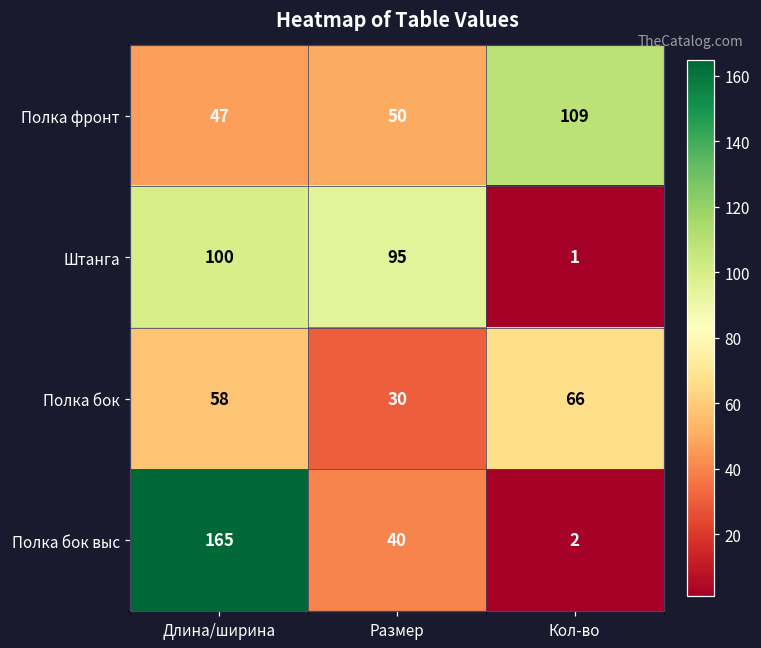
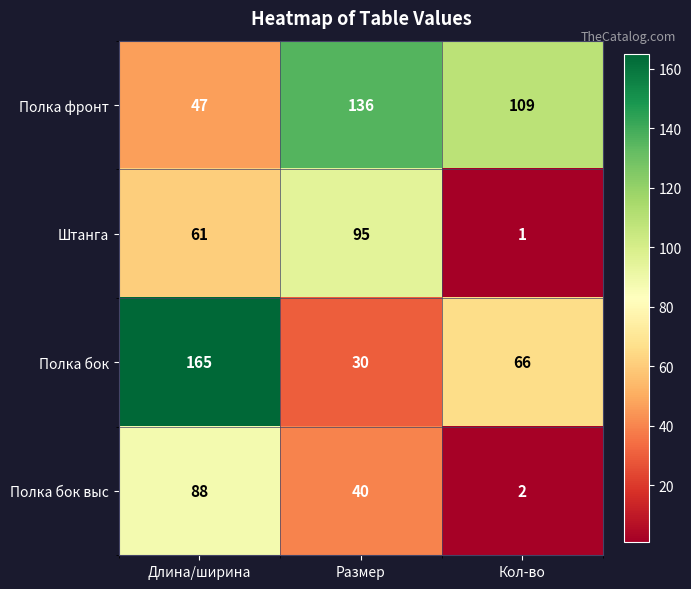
  {
    "Полка фронт": {
      "Длина/ширина": 47,
-     "Размер": 50,
+     "Размер": 136,
      "Кол-во": 109
    },
    "Штанга": {
-     "Длина/ширина": 100,
+     "Длина/ширина": 61,
      "Размер": 95,
      "Кол-во": 1
    },
    "Полка бок": {
-     "Длина/ширина": 58,
+     "Длина/ширина": 165,
      "Размер": 30,
      "Кол-во": 66
    },
    "Полка бок выс": {
-     "Длина/ширина": 165,
+     "Длина/ширина": 88,
      "Размер": 40,
      "Кол-во": 2
    }
  }
